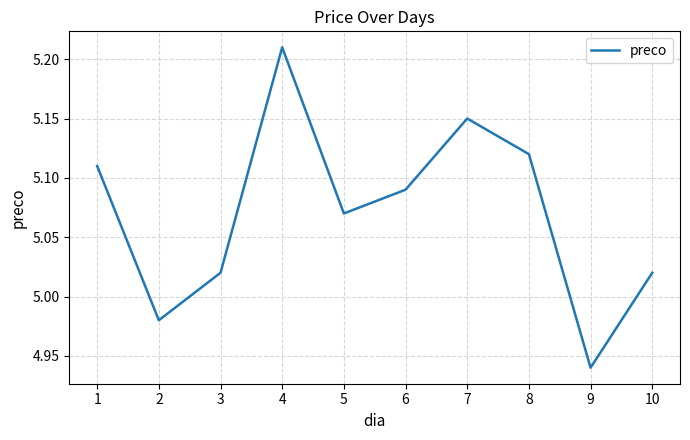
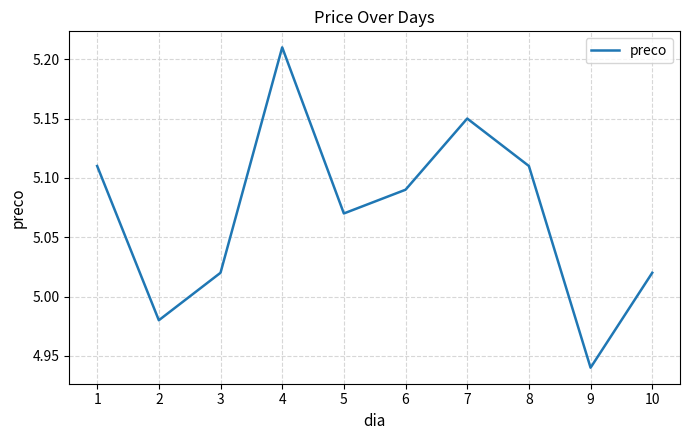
  {
    "1": 5.11,
    "2": 4.98,
    "3": 5.02,
    "4": 5.21,
    "5": 5.07,
    "6": 5.09,
    "7": 5.15,
-   "8": 5.12,
+   "8": 5.11,
    "9": 4.94,
    "10": 5.02
  }
